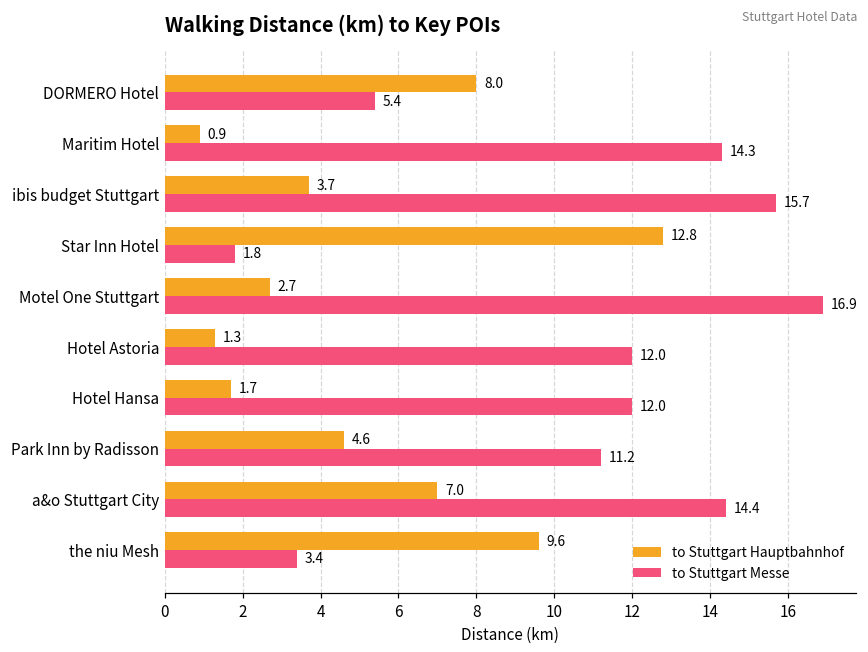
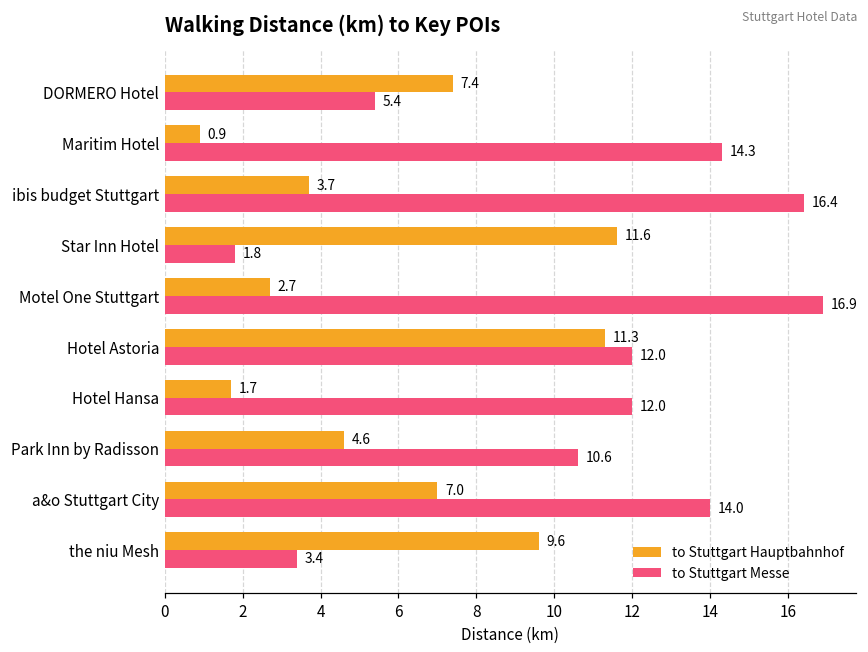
  {
    "to Stuttgart Hauptbahnhof": {
-     "DORMERO Hotel": 8.0,
+     "DORMERO Hotel": 7.4,
      "Maritim Hotel": 0.9,
      "ibis budget Stuttgart": 3.7,
-     "Star Inn Hotel": 12.8,
+     "Star Inn Hotel": 11.6,
      "Motel One Stuttgart": 2.7,
-     "Hotel Astoria": 1.3,
+     "Hotel Astoria": 11.3,
      "Hotel Hansa": 1.7,
      "Park Inn by Radisson": 4.6,
      "a&o Stuttgart City": 7.0,
      "the niu Mesh": 9.6
    },
    "to Stuttgart Messe": {
      "DORMERO Hotel": 5.4,
      "Maritim Hotel": 14.3,
-     "ibis budget Stuttgart": 15.7,
+     "ibis budget Stuttgart": 16.4,
      "Star Inn Hotel": 1.8,
      "Motel One Stuttgart": 16.9,
      "Hotel Astoria": 12.0,
      "Hotel Hansa": 12.0,
-     "Park Inn by Radisson": 11.2,
-     "a&o Stuttgart City": 14.4,
+     "Park Inn by Radisson": 10.6,
+     "a&o Stuttgart City": 14.0,
      "the niu Mesh": 3.4
    }
  }
